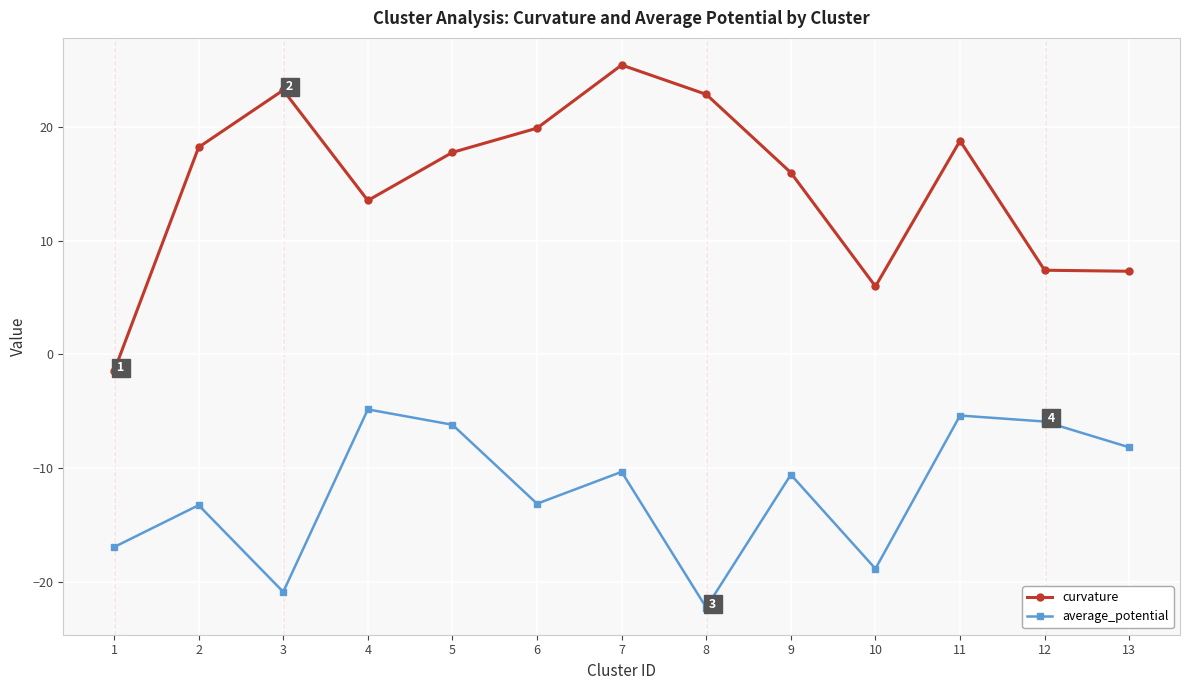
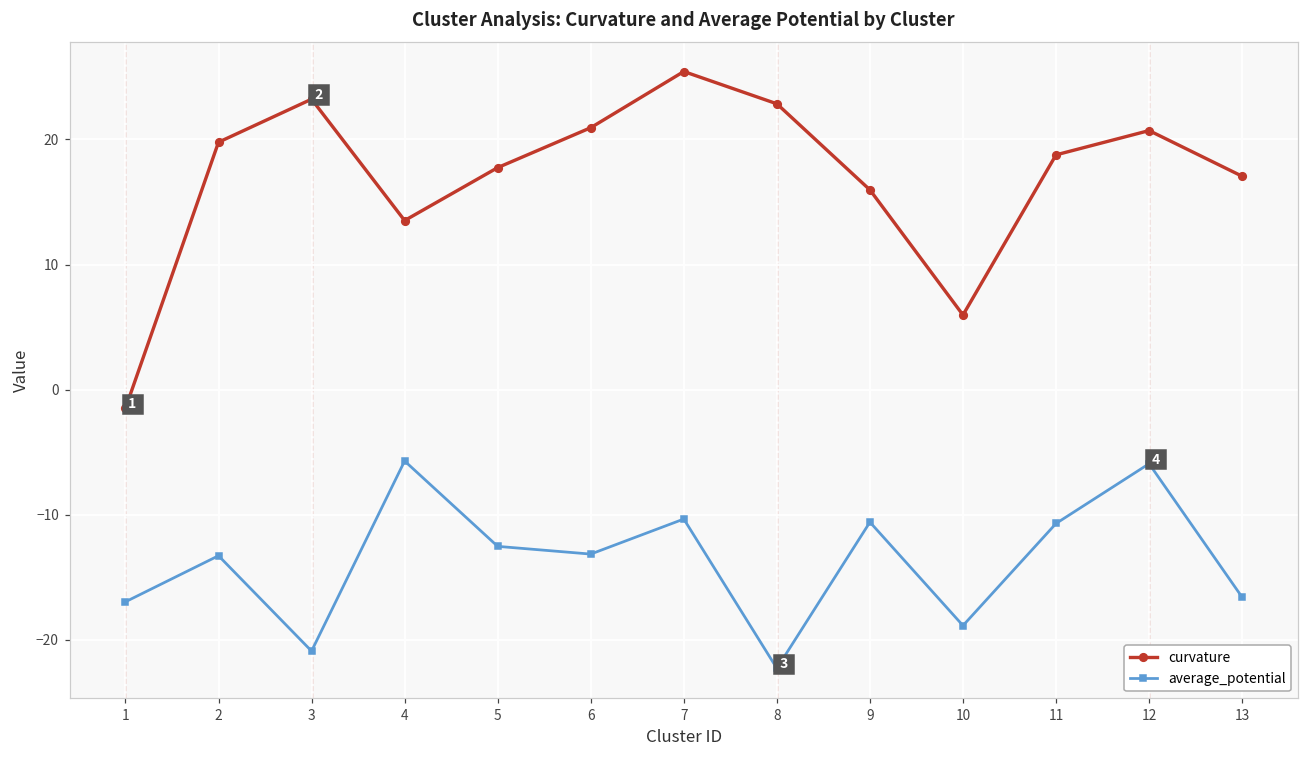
  {
    "curvature": {
-     "2": 18.2,
+     "2": 19.8,
      "4": 13.5,
      "5": 17.8,
-     "6": 19.9,
+     "6": 20.9,
      "7": 25.4,
      "8": 22.9,
      "9": 16.0,
      "10": 6.0,
      "11": 18.8,
-     "12": 7.4,
-     "13": 7.3
+     "12": 20.7,
+     "13": 17.1
    },
    "average_potential": {
      "1": -16.9,
      "2": -13.3,
      "3": -20.9,
-     "4": -4.8,
-     "5": -6.2,
+     "4": -5.7,
+     "5": -12.5,
      "6": -13.1,
      "7": -10.3,
      "9": -10.6,
      "10": -18.9,
-     "11": -5.4,
-     "13": -8.2
+     "11": -10.7,
+     "13": -16.6
    }
  }
